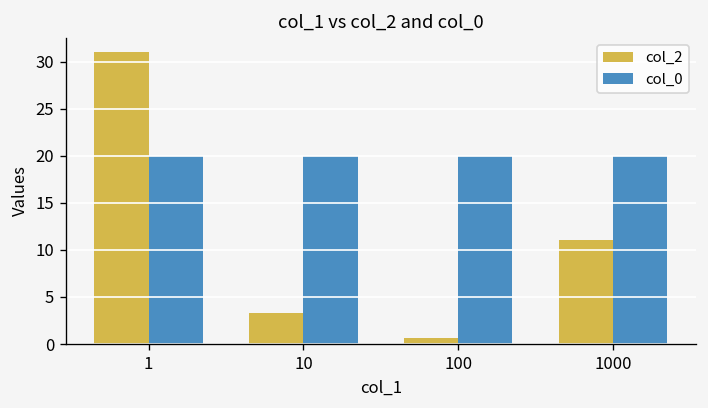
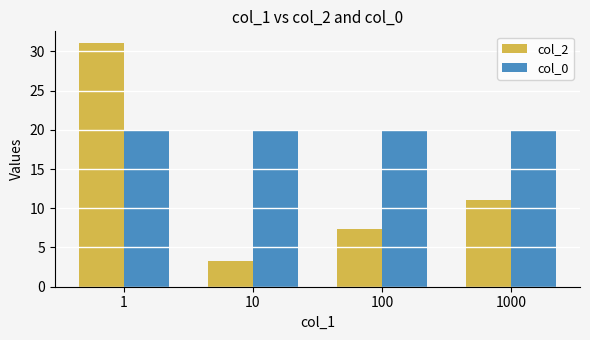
  {
    "col_2": {
      "1": 31,
      "10": 3,
-     "100": 1,
+     "100": 7,
      "1000": 11
    },
    "col_0": {
      "1": 20,
      "10": 20,
      "100": 20,
      "1000": 20
    }
  }
